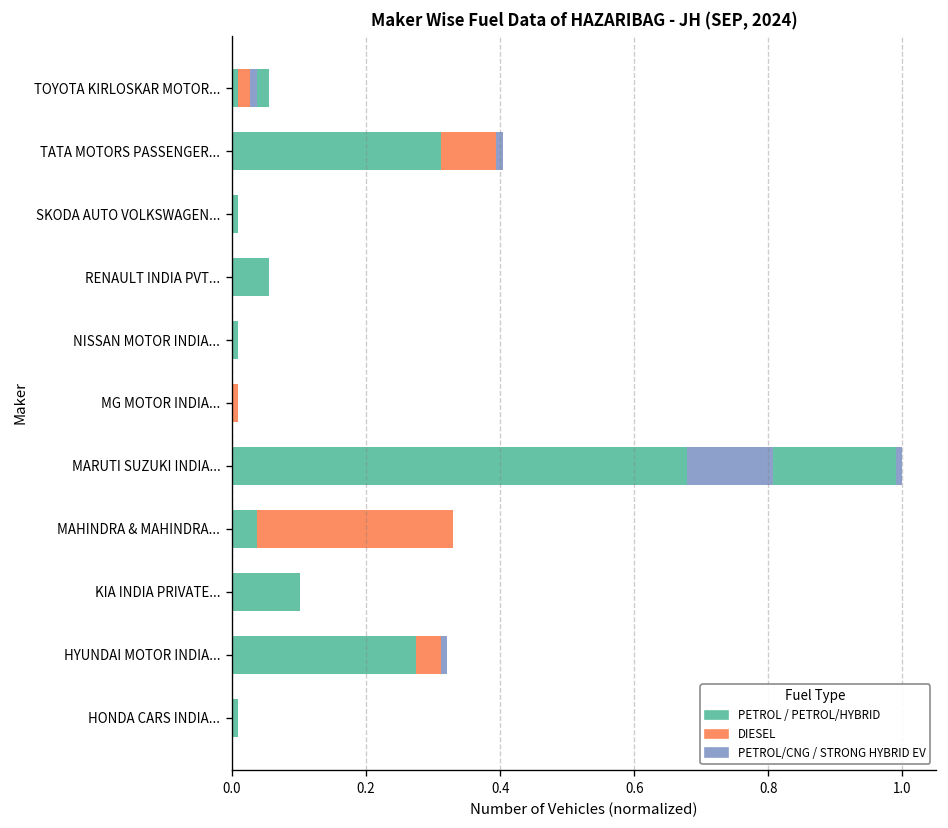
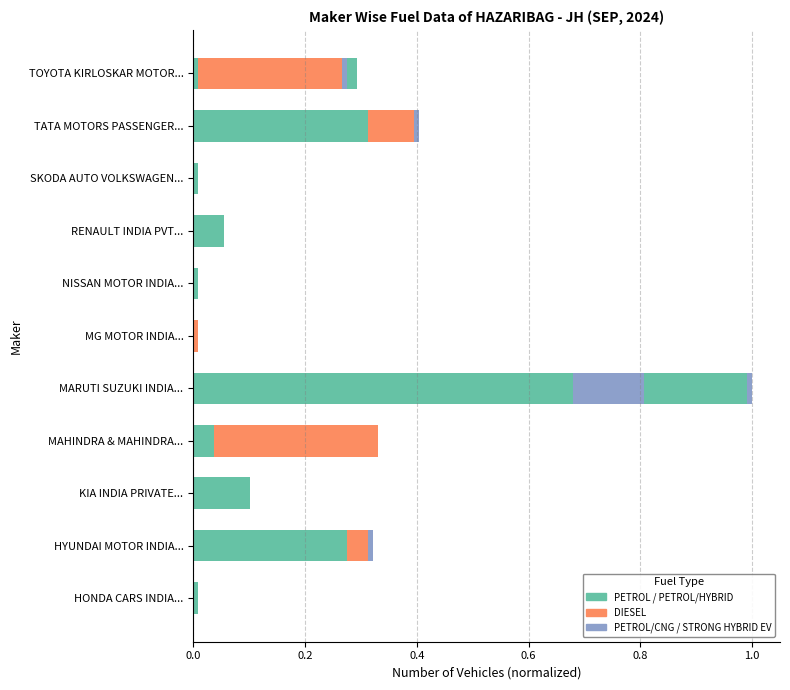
  {
    "DIESEL": {
-     "TOYOTA KIRLOSKAR MOTOR...": 0.02,
+     "TOYOTA KIRLOSKAR MOTOR...": 0.26,
      "TATA MOTORS PASSENGER...": 0.08,
      "SKODA AUTO VOLKSWAGEN...": 0.00,
      "RENAULT INDIA PVT...": 0.00,
      "NISSAN MOTOR INDIA...": 0.00,
      "MG MOTOR INDIA...": 0.01,
      "MARUTI SUZUKI INDIA...": 0.00,
      "MAHINDRA & MAHINDRA...": 0.29,
      "KIA INDIA PRIVATE...": 0.00,
      "HYUNDAI MOTOR INDIA...": 0.04,
      "HONDA CARS INDIA...": 0.00
    }
  }
